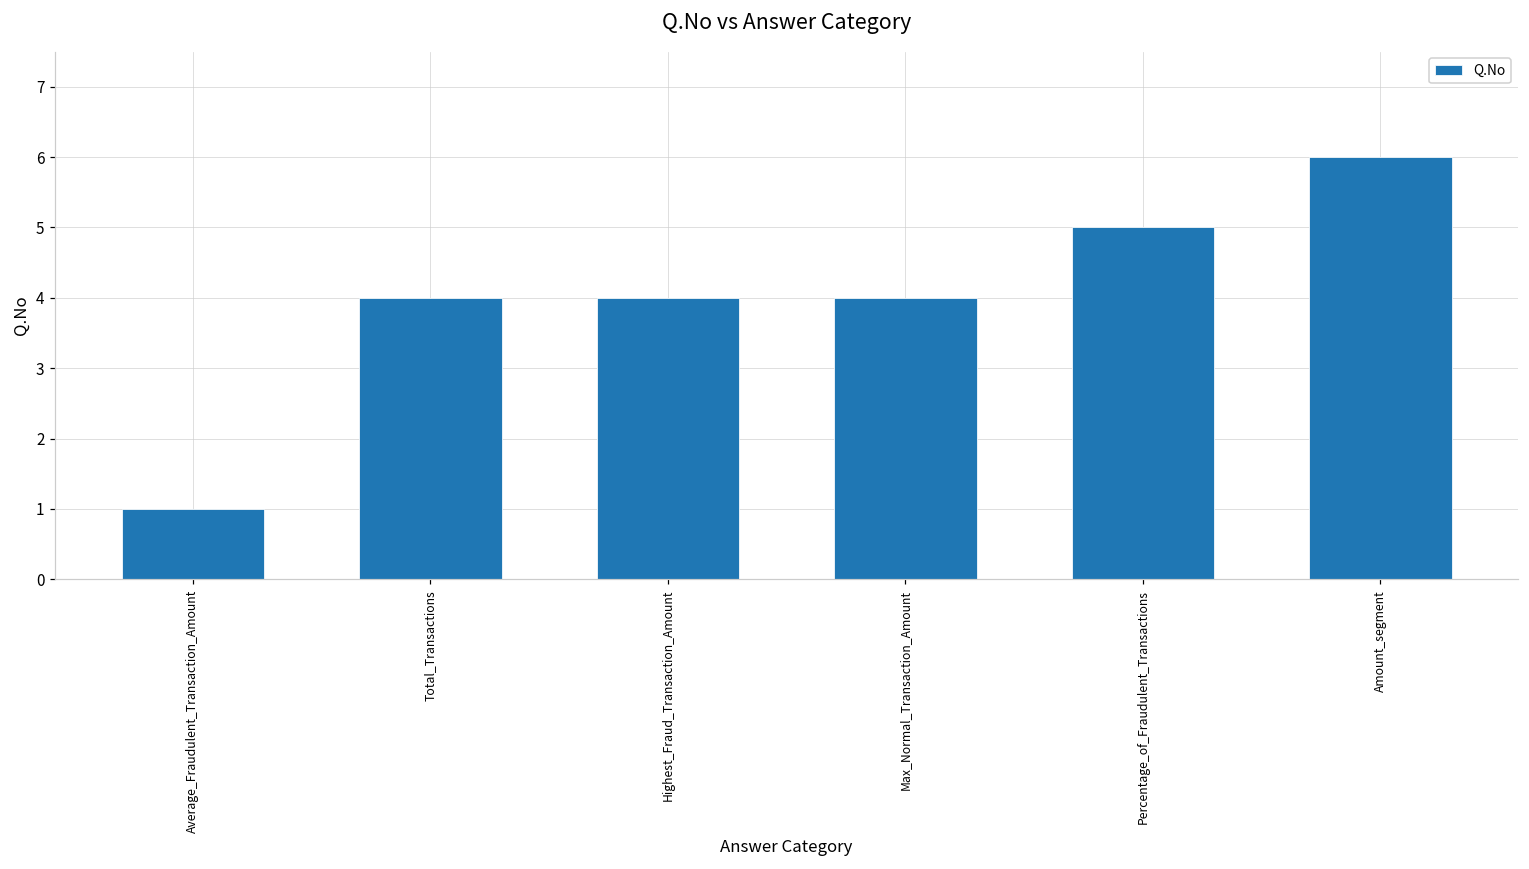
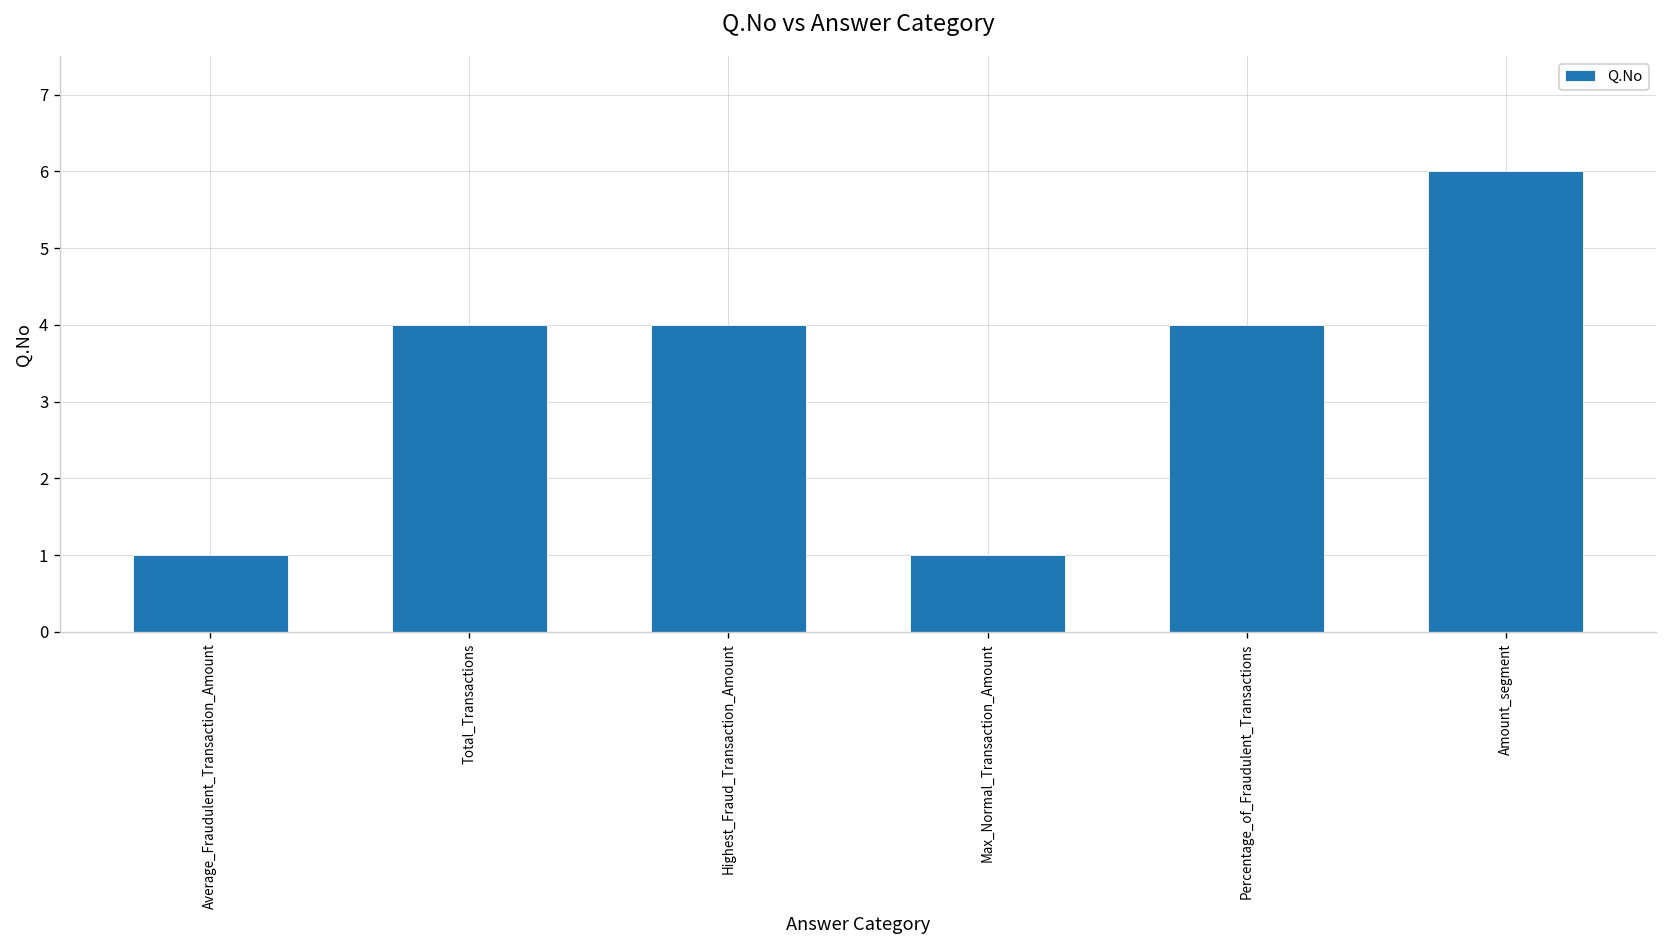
  {
    "Average_Fraudulent_Transaction_Amount": 1,
    "Total_Transactions": 4,
    "Highest_Fraud_Transaction_Amount": 4,
-   "Max_Normal_Transaction_Amount": 4,
-   "Percentage_of_Fraudulent_Transactions": 5,
+   "Max_Normal_Transaction_Amount": 1,
+   "Percentage_of_Fraudulent_Transactions": 4,
    "Amount_segment": 6
  }
